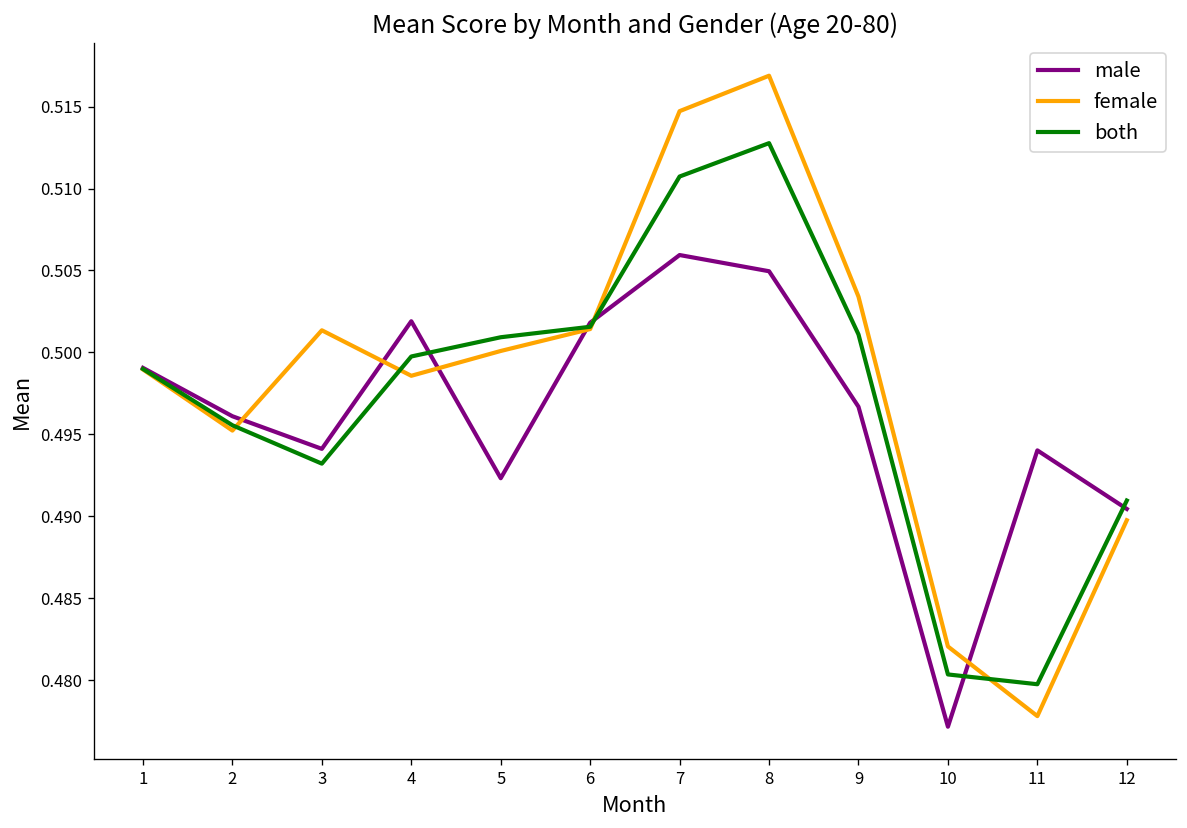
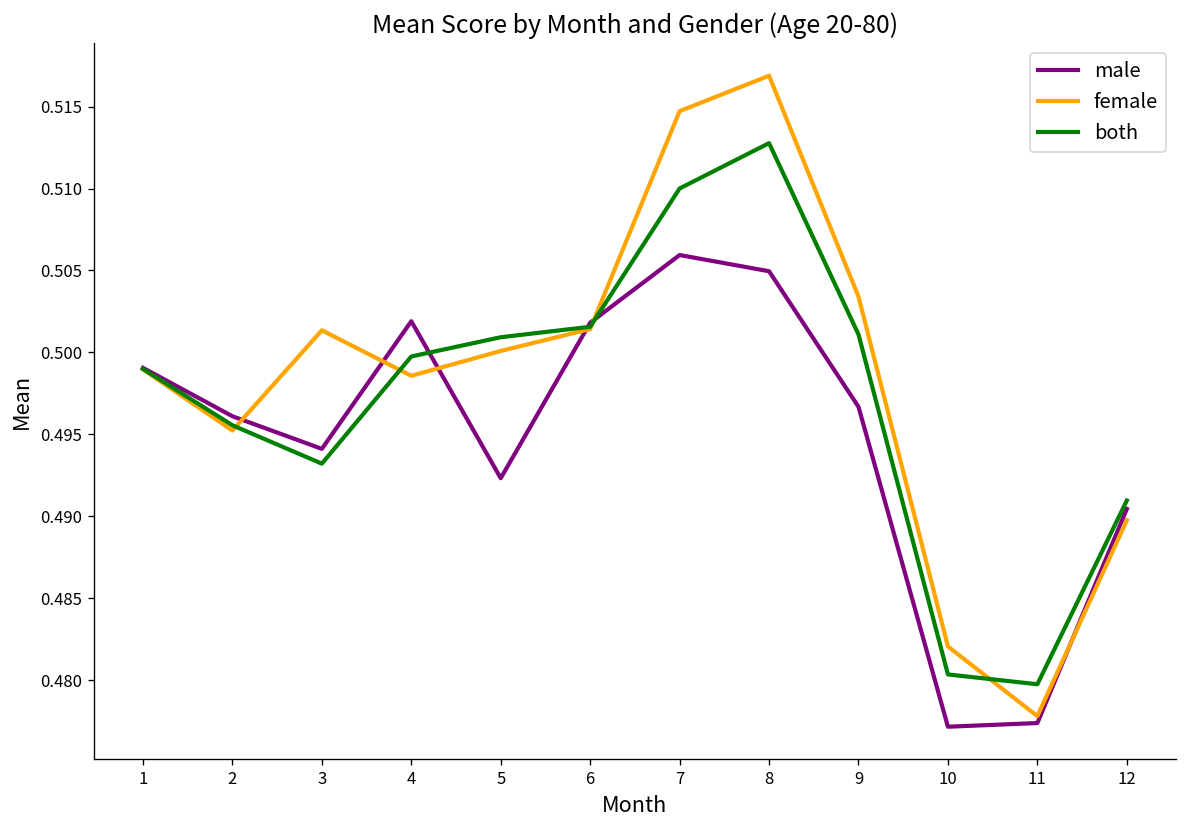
  {
    "male": {
      "2": 0.4961,
      "3": 0.4941,
      "4": 0.5019,
      "5": 0.4923,
      "6": 0.5018,
      "7": 0.5059,
      "8": 0.5050,
      "9": 0.4967,
      "10": 0.4772,
-     "11": 0.4940,
+     "11": 0.4774,
      "12": 0.4905
    },
    "female": {
      "2": 0.4952,
      "3": 0.5014,
      "4": 0.4986,
      "5": 0.5001,
      "7": 0.5147,
      "8": 0.5169,
      "9": 0.5034,
      "10": 0.4821,
      "11": 0.4778,
      "12": 0.4898
    },
    "both": {
      "2": 0.4956,
      "3": 0.4932,
      "4": 0.4998,
      "5": 0.5009,
-     "7": 0.5107,
+     "7": 0.5100,
      "8": 0.5128,
      "9": 0.5011,
      "10": 0.4804,
      "11": 0.4798,
      "12": 0.4910
    }
  }
